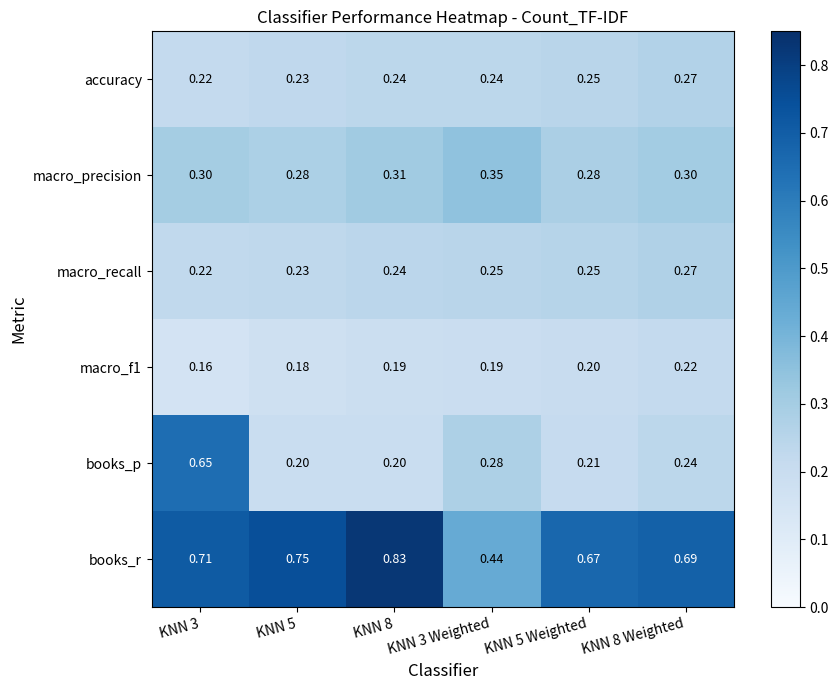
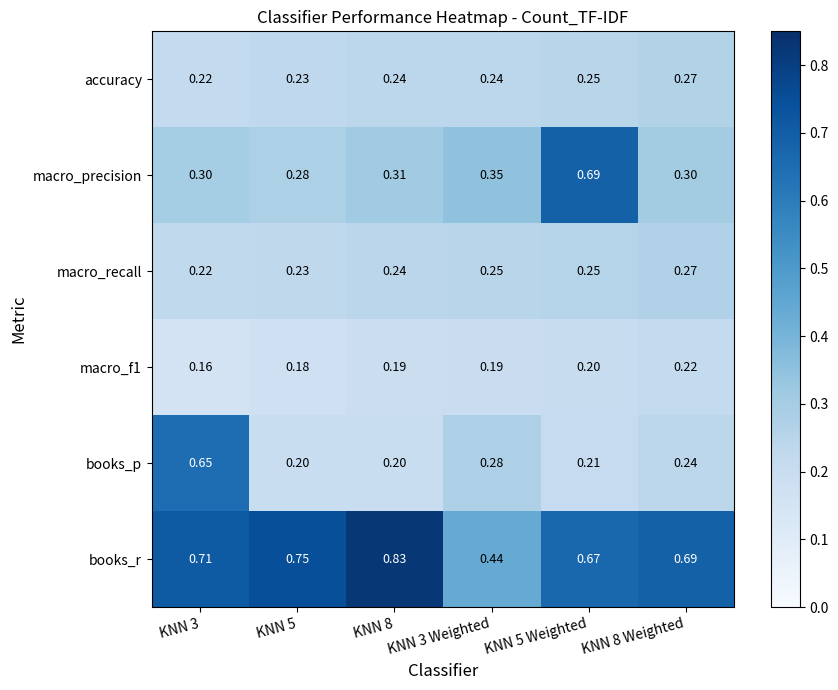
  {
    "accuracy": {
      "KNN 3": 0.22,
      "KNN 5": 0.23,
      "KNN 8": 0.24,
      "KNN 3 Weighted": 0.24,
      "KNN 5 Weighted": 0.25,
      "KNN 8 Weighted": 0.27
    },
    "macro_precision": {
      "KNN 3": 0.30,
      "KNN 5": 0.28,
      "KNN 8": 0.31,
      "KNN 3 Weighted": 0.35,
-     "KNN 5 Weighted": 0.28,
+     "KNN 5 Weighted": 0.69,
      "KNN 8 Weighted": 0.30
    },
    "macro_recall": {
      "KNN 3": 0.22,
      "KNN 5": 0.23,
      "KNN 8": 0.24,
      "KNN 3 Weighted": 0.25,
      "KNN 5 Weighted": 0.25,
      "KNN 8 Weighted": 0.27
    },
    "macro_f1": {
      "KNN 3": 0.16,
      "KNN 5": 0.18,
      "KNN 8": 0.19,
      "KNN 3 Weighted": 0.19,
      "KNN 5 Weighted": 0.20,
      "KNN 8 Weighted": 0.22
    },
    "books_p": {
      "KNN 3": 0.65,
      "KNN 5": 0.20,
      "KNN 8": 0.20,
      "KNN 3 Weighted": 0.28,
      "KNN 5 Weighted": 0.21,
      "KNN 8 Weighted": 0.24
    },
    "books_r": {
      "KNN 3": 0.71,
      "KNN 5": 0.75,
      "KNN 8": 0.83,
      "KNN 3 Weighted": 0.44,
      "KNN 5 Weighted": 0.67,
      "KNN 8 Weighted": 0.69
    }
  }
